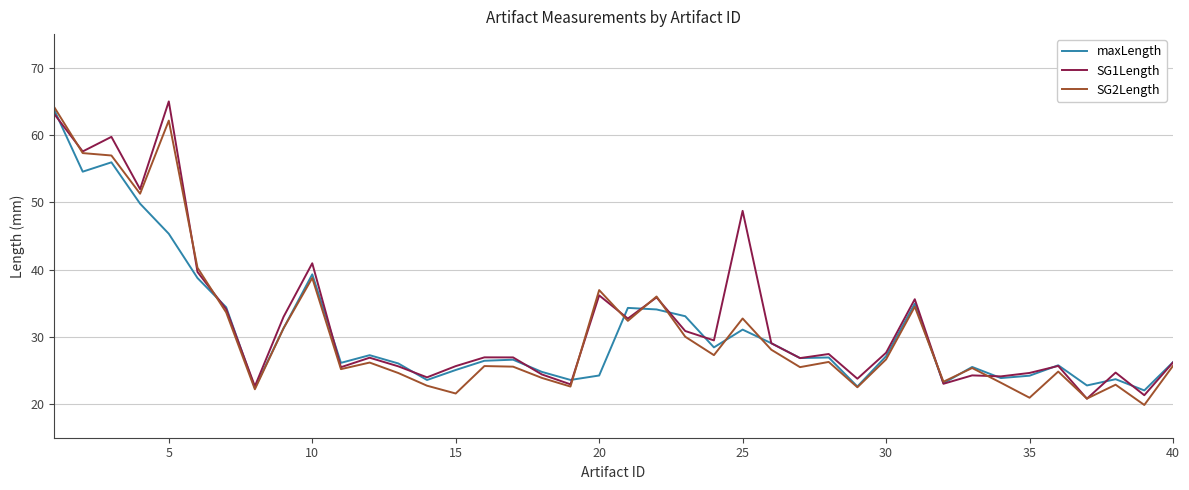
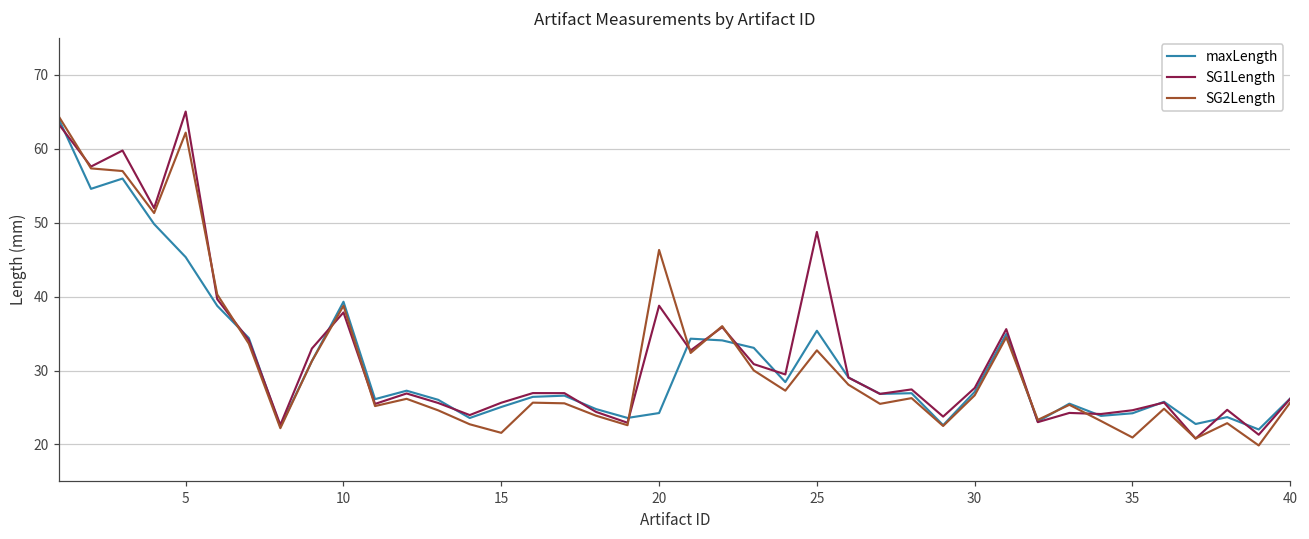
  {
    "maxLength": {
      "5": 45,
      "10": 39,
      "15": 25,
      "20": 24,
-     "25": 31,
+     "25": 35,
      "30": 27,
      "35": 24
    },
    "SG1Length": {
      "5": 65,
-     "10": 41,
+     "10": 38,
      "15": 26,
-     "20": 36,
+     "20": 39,
      "25": 49,
      "30": 28,
      "35": 25
    },
    "SG2Length": {
      "5": 62,
      "10": 39,
      "15": 22,
-     "20": 37,
+     "20": 46,
      "25": 33,
      "30": 27,
      "35": 21,
      "40": 26
    }
  }
